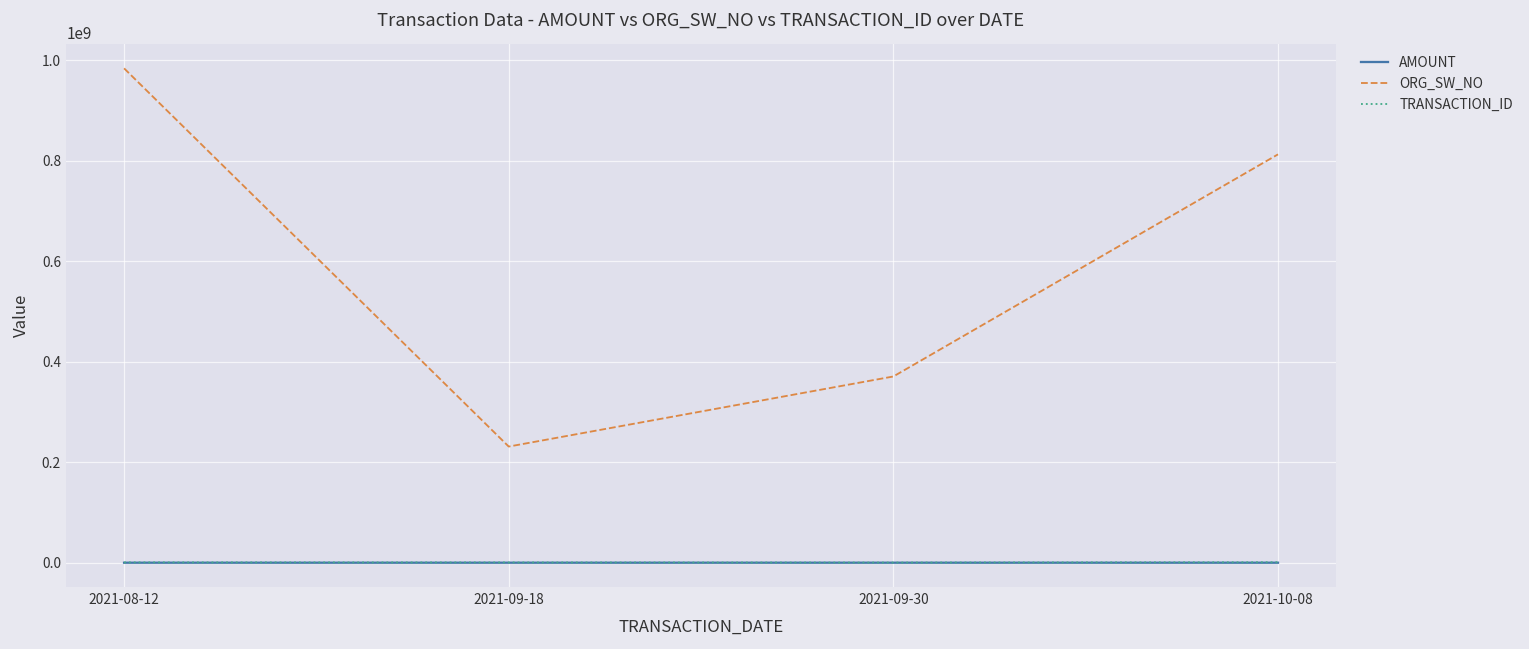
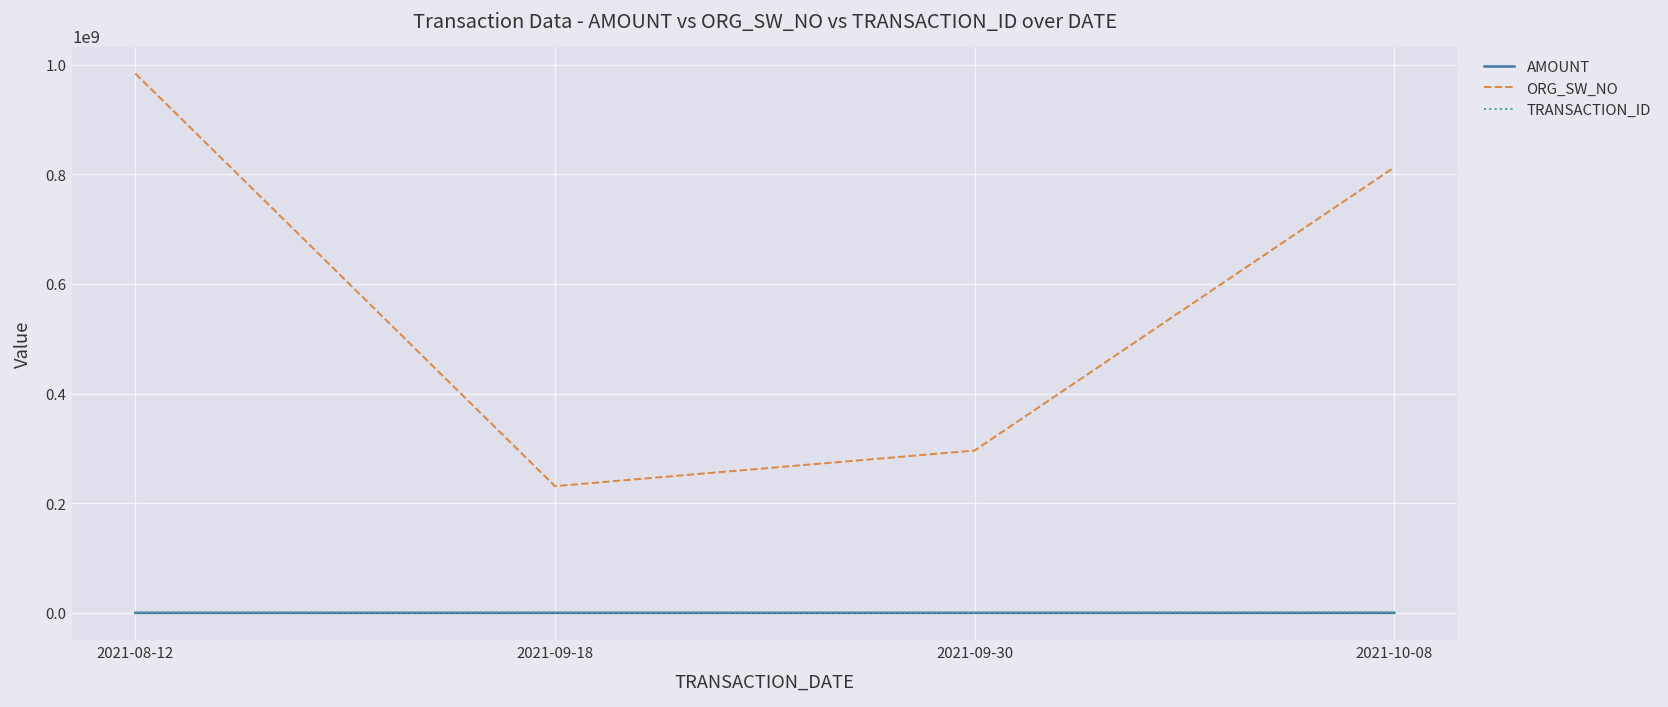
  {
    "ORG_SW_NO": {
      "2021-08-12": 980000000,
      "2021-09-18": 230000000,
-     "2021-09-30": 370000000,
+     "2021-09-30": 300000000,
      "2021-10-08": 810000000
    }
  }
